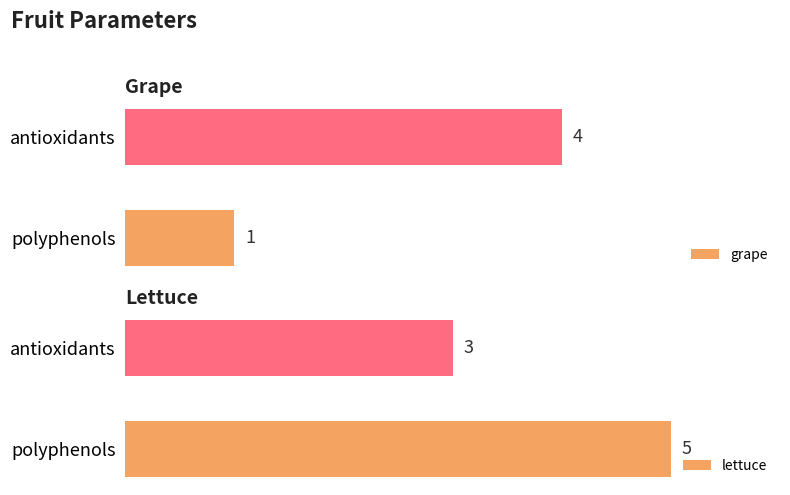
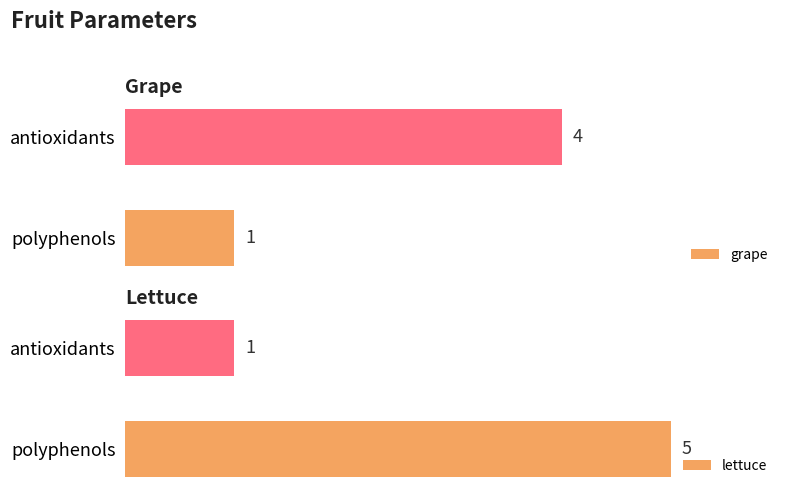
  {
    "Grape": {
      "antioxidants": 4,
      "polyphenols": 1
    },
    "Lettuce": {
-     "antioxidants": 3,
+     "antioxidants": 1,
      "polyphenols": 5
    }
  }
